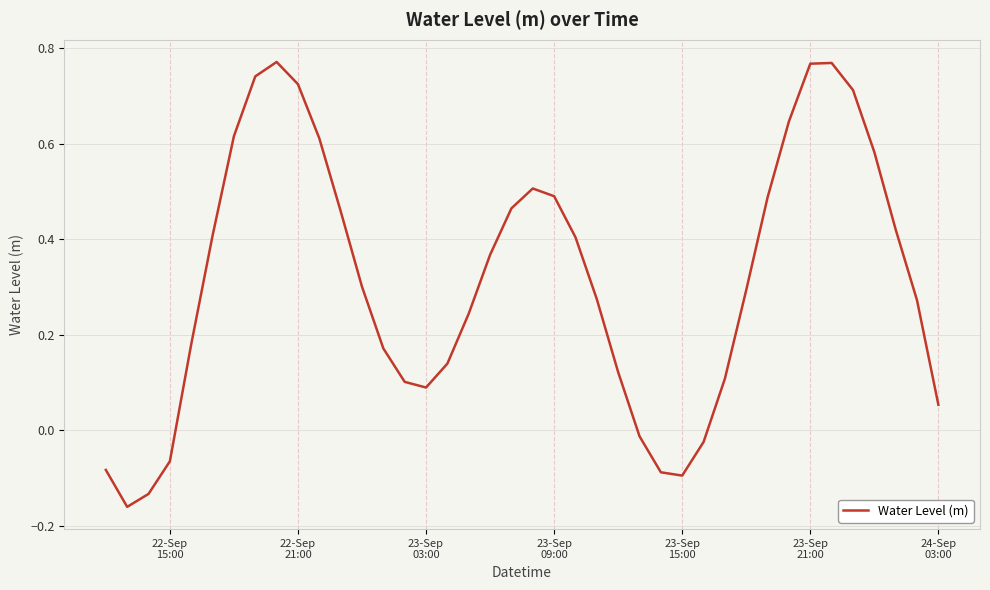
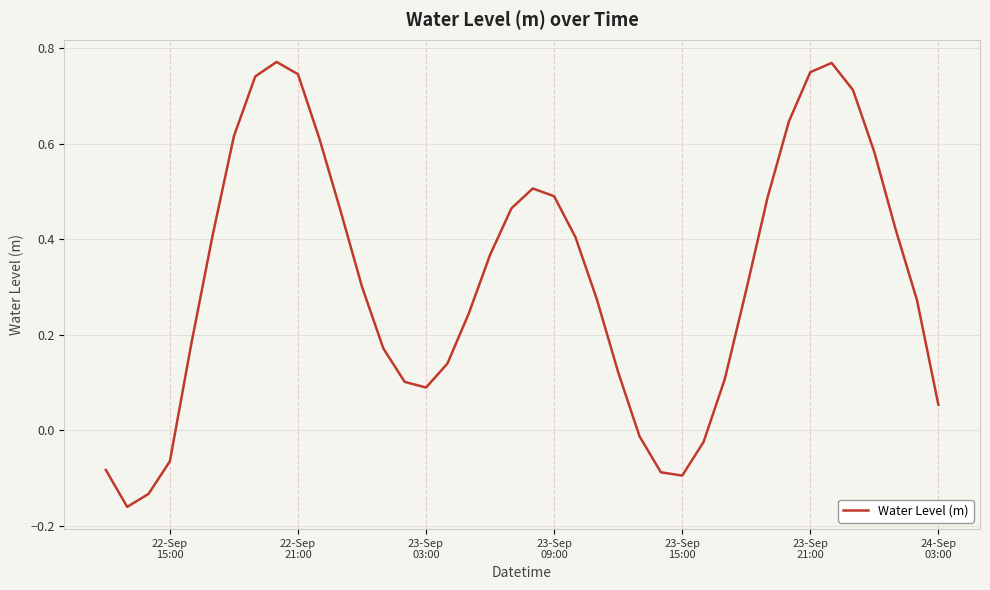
  {
    "22-Sep 15:00": -0.06,
-   "22-Sep 21:00": 0.73,
+   "22-Sep 21:00": 0.75,
    "23-Sep 03:00": 0.09,
    "23-Sep 09:00": 0.49,
    "23-Sep 15:00": -0.09,
-   "23-Sep 21:00": 0.77,
+   "23-Sep 21:00": 0.75,
    "24-Sep 03:00": 0.05
  }
